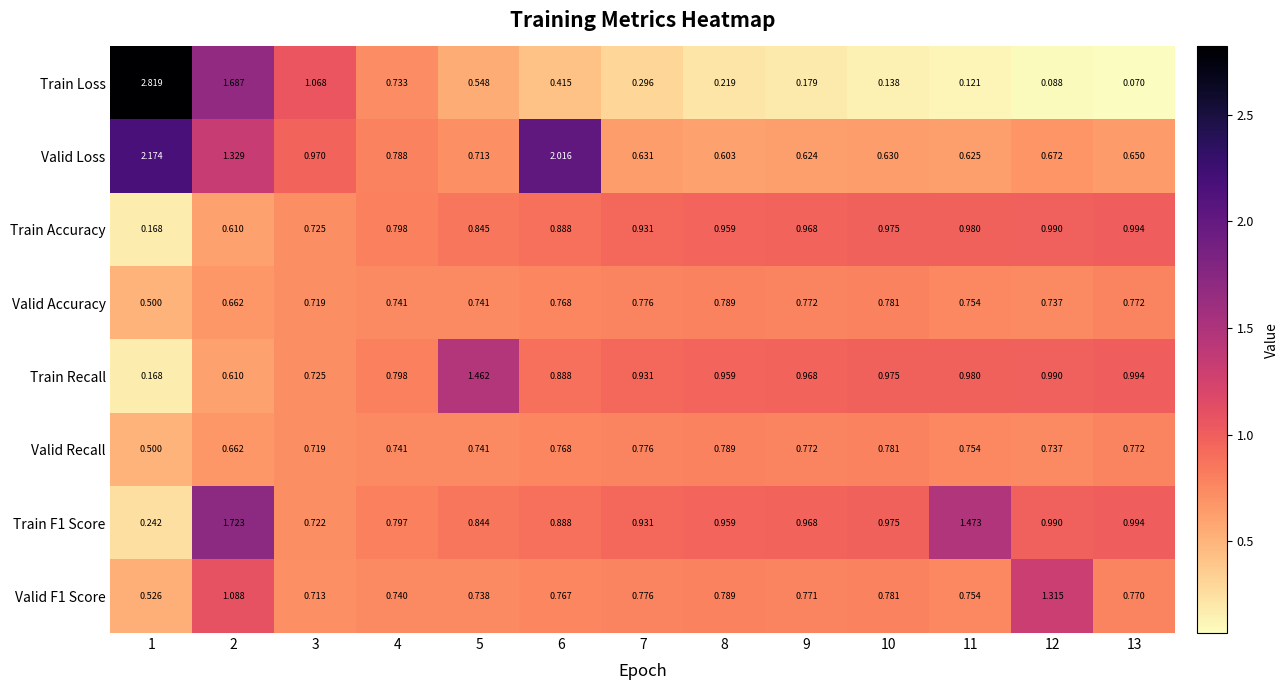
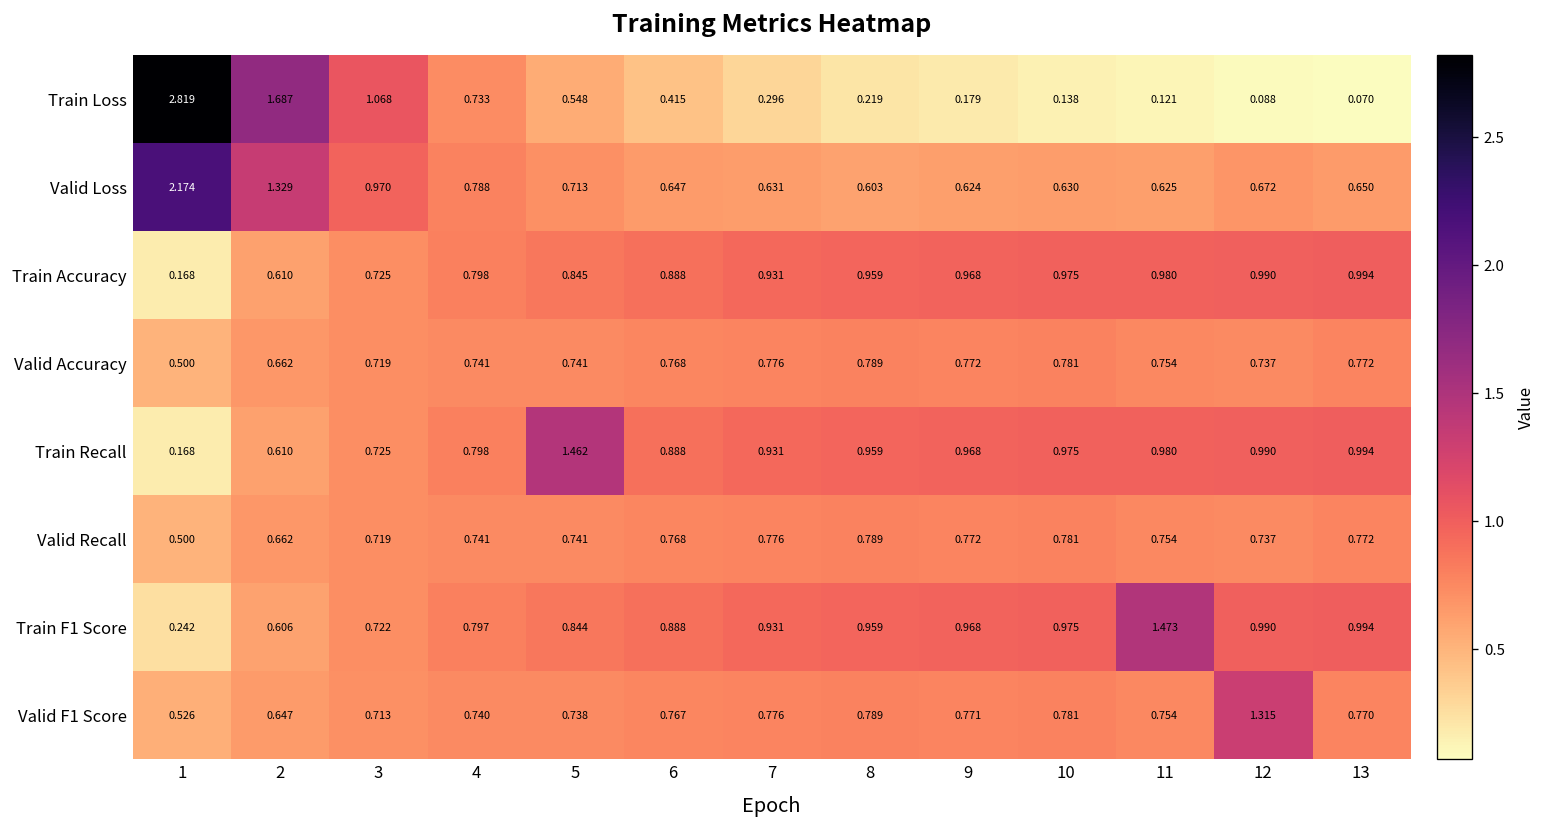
  {
    "Train Loss": {
      "1": 2.819,
      "2": 1.687,
      "3": 1.068,
      "4": 0.733,
      "5": 0.548,
      "6": 0.415,
      "7": 0.296,
      "8": 0.219,
      "9": 0.179,
      "10": 0.138,
      "11": 0.121,
      "12": 0.088,
      "13": 0.070
    },
    "Valid Loss": {
      "1": 2.174,
      "2": 1.329,
      "3": 0.970,
      "4": 0.788,
      "5": 0.713,
-     "6": 2.016,
+     "6": 0.647,
      "7": 0.631,
      "8": 0.603,
      "9": 0.624,
      "10": 0.630,
      "11": 0.625,
      "12": 0.672,
      "13": 0.650
    },
    "Train Accuracy": {
      "1": 0.168,
      "2": 0.610,
      "3": 0.725,
      "4": 0.798,
      "5": 0.845,
      "6": 0.888,
      "7": 0.931,
      "8": 0.959,
      "9": 0.968,
      "10": 0.975,
      "11": 0.980,
      "12": 0.990,
      "13": 0.994
    },
    "Valid Accuracy": {
      "1": 0.500,
      "2": 0.662,
      "3": 0.719,
      "4": 0.741,
      "5": 0.741,
      "6": 0.768,
      "7": 0.776,
      "8": 0.789,
      "9": 0.772,
      "10": 0.781,
      "11": 0.754,
      "12": 0.737,
      "13": 0.772
    },
    "Train Recall": {
      "1": 0.168,
      "2": 0.610,
      "3": 0.725,
      "4": 0.798,
      "5": 1.462,
      "6": 0.888,
      "7": 0.931,
      "8": 0.959,
      "9": 0.968,
      "10": 0.975,
      "11": 0.980,
      "12": 0.990,
      "13": 0.994
    },
    "Valid Recall": {
      "1": 0.500,
      "2": 0.662,
      "3": 0.719,
      "4": 0.741,
      "5": 0.741,
      "6": 0.768,
      "7": 0.776,
      "8": 0.789,
      "9": 0.772,
      "10": 0.781,
      "11": 0.754,
      "12": 0.737,
      "13": 0.772
    },
    "Train F1 Score": {
      "1": 0.242,
-     "2": 1.723,
+     "2": 0.606,
      "3": 0.722,
      "4": 0.797,
      "5": 0.844,
      "6": 0.888,
      "7": 0.931,
      "8": 0.959,
      "9": 0.968,
      "10": 0.975,
      "11": 1.473,
      "12": 0.990,
      "13": 0.994
    },
    "Valid F1 Score": {
      "1": 0.526,
-     "2": 1.088,
+     "2": 0.647,
      "3": 0.713,
      "4": 0.740,
      "5": 0.738,
      "6": 0.767,
      "7": 0.776,
      "8": 0.789,
      "9": 0.771,
      "10": 0.781,
      "11": 0.754,
      "12": 1.315,
      "13": 0.770
    }
  }
